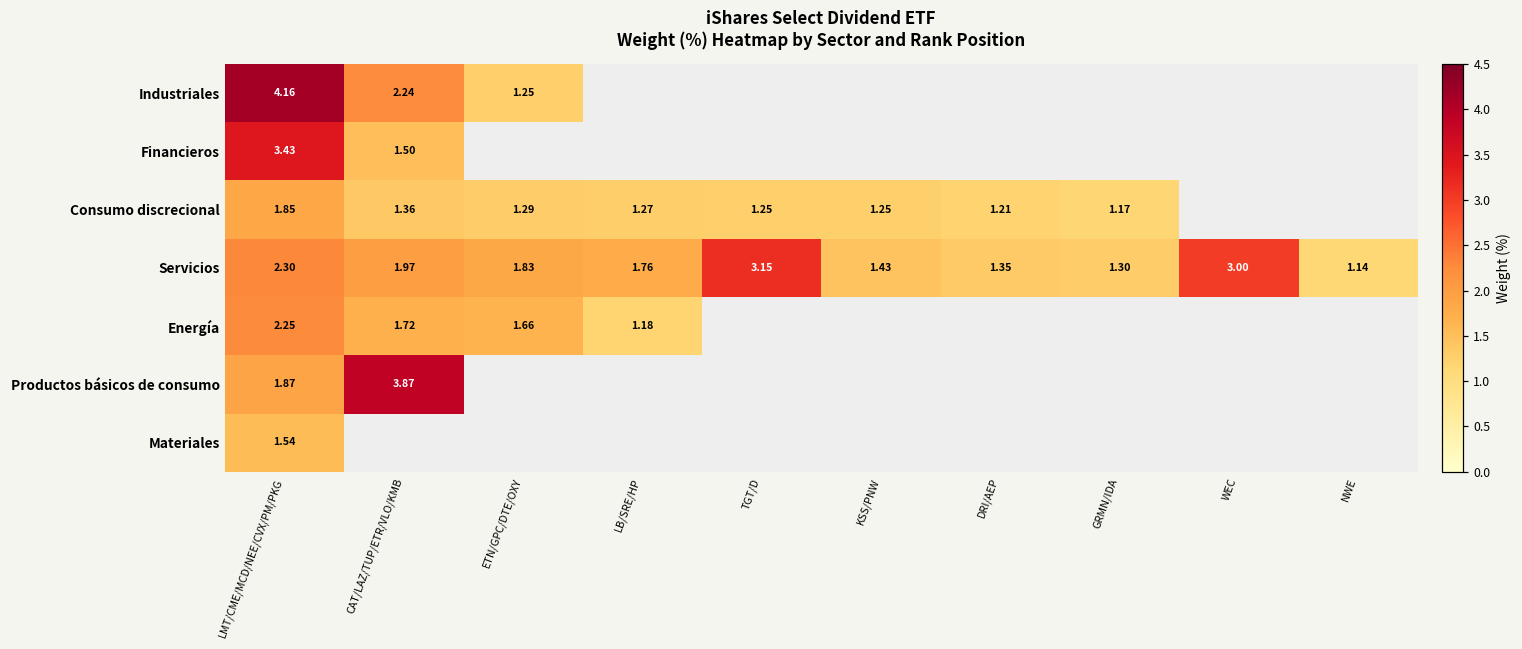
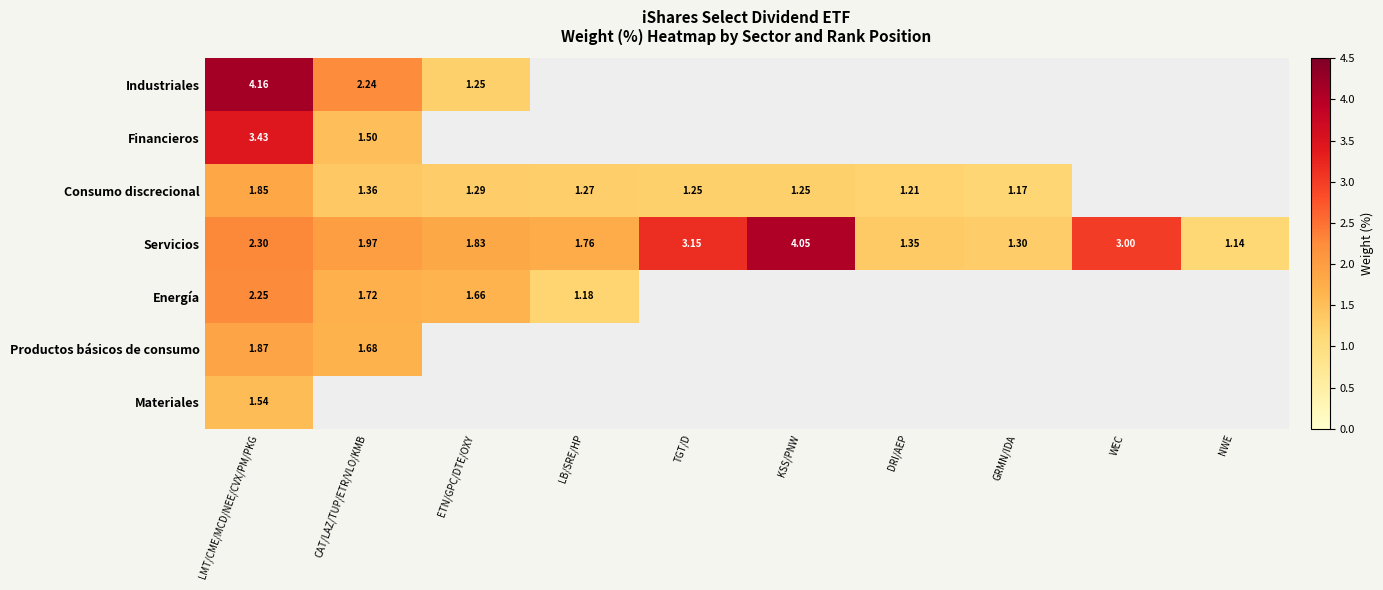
  {
    "Industriales": {
      "LMT/CME/MCD/NEE/CVX/PM/PKG": 4.16,
      "CAT/LAZ/TUP/ETR/VLO/KMB": 2.24,
      "ETN/GPC/DTE/OXY": 1.25
    },
    "Financieros": {
      "LMT/CME/MCD/NEE/CVX/PM/PKG": 3.43,
      "CAT/LAZ/TUP/ETR/VLO/KMB": 1.50
    },
    "Consumo discrecional": {
      "LMT/CME/MCD/NEE/CVX/PM/PKG": 1.85,
      "CAT/LAZ/TUP/ETR/VLO/KMB": 1.36,
      "ETN/GPC/DTE/OXY": 1.29,
      "LB/SRE/HP": 1.27,
      "TGT/D": 1.25,
      "KSS/PNW": 1.25,
      "DRI/AEP": 1.21,
      "GRMN/IDA": 1.17
    },
    "Servicios": {
      "LMT/CME/MCD/NEE/CVX/PM/PKG": 2.30,
      "CAT/LAZ/TUP/ETR/VLO/KMB": 1.97,
      "ETN/GPC/DTE/OXY": 1.83,
      "LB/SRE/HP": 1.76,
      "TGT/D": 3.15,
-     "KSS/PNW": 1.43,
+     "KSS/PNW": 4.05,
      "DRI/AEP": 1.35,
      "GRMN/IDA": 1.30,
      "WEC": 3.00,
      "NWE": 1.14
    },
    "Energía": {
      "LMT/CME/MCD/NEE/CVX/PM/PKG": 2.25,
      "CAT/LAZ/TUP/ETR/VLO/KMB": 1.72,
      "ETN/GPC/DTE/OXY": 1.66,
      "LB/SRE/HP": 1.18
    },
    "Productos básicos de consumo": {
      "LMT/CME/MCD/NEE/CVX/PM/PKG": 1.87,
-     "CAT/LAZ/TUP/ETR/VLO/KMB": 3.87
+     "CAT/LAZ/TUP/ETR/VLO/KMB": 1.68
    },
    "Materiales": {
      "LMT/CME/MCD/NEE/CVX/PM/PKG": 1.54
    }
  }
